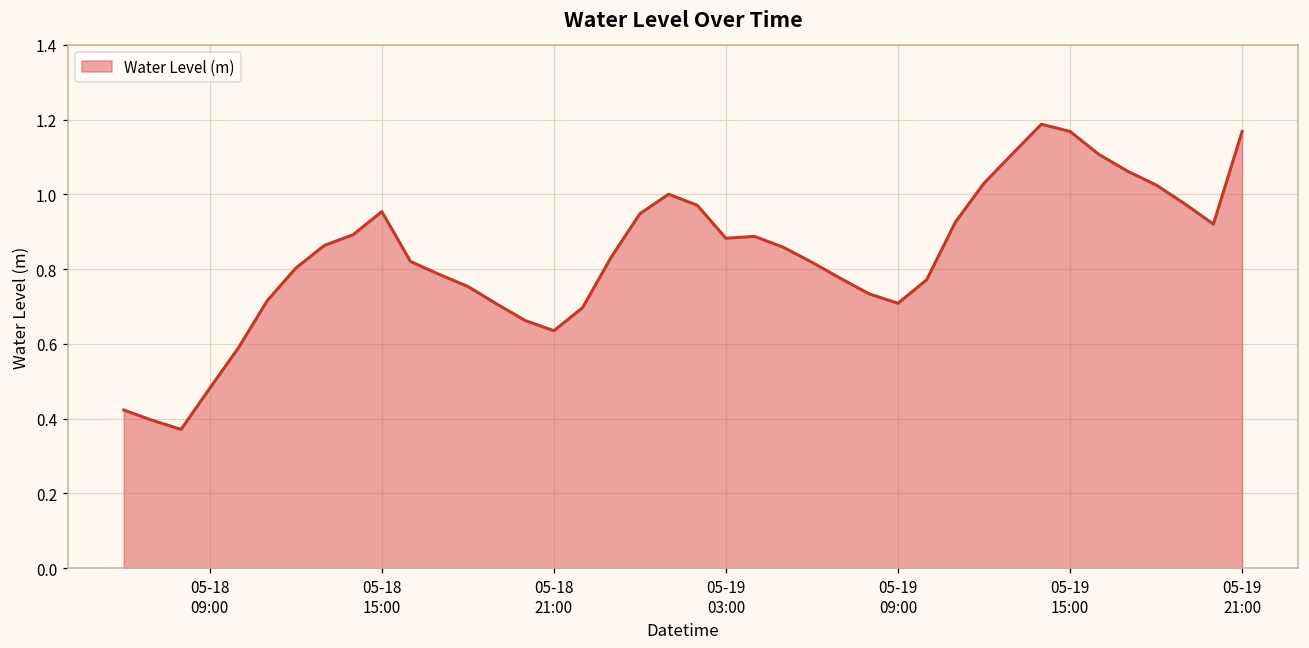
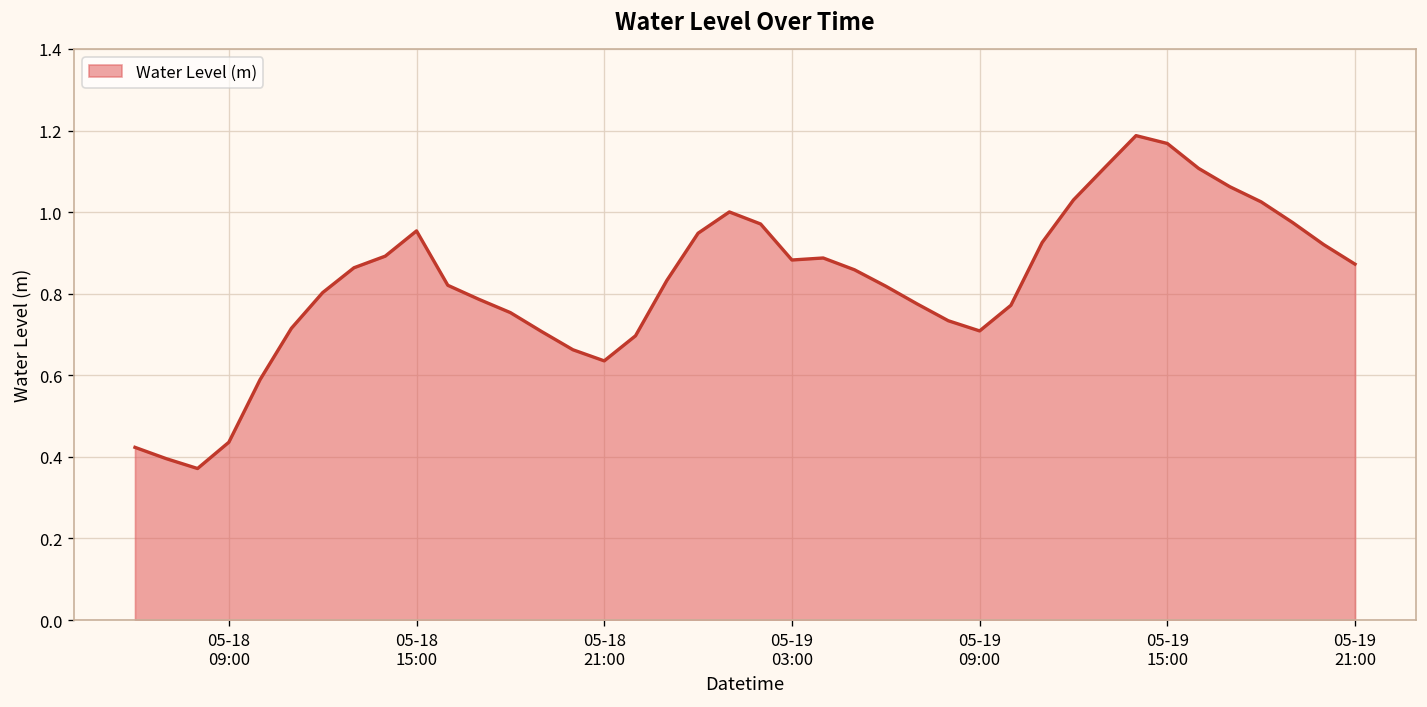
  {
-   "05-18 09:00": 0.48,
+   "05-18 09:00": 0.44,
    "05-18 15:00": 0.95,
    "05-18 21:00": 0.64,
    "05-19 03:00": 0.88,
    "05-19 09:00": 0.71,
    "05-19 15:00": 1.17,
-   "05-19 21:00": 1.17
+   "05-19 21:00": 0.87
  }
